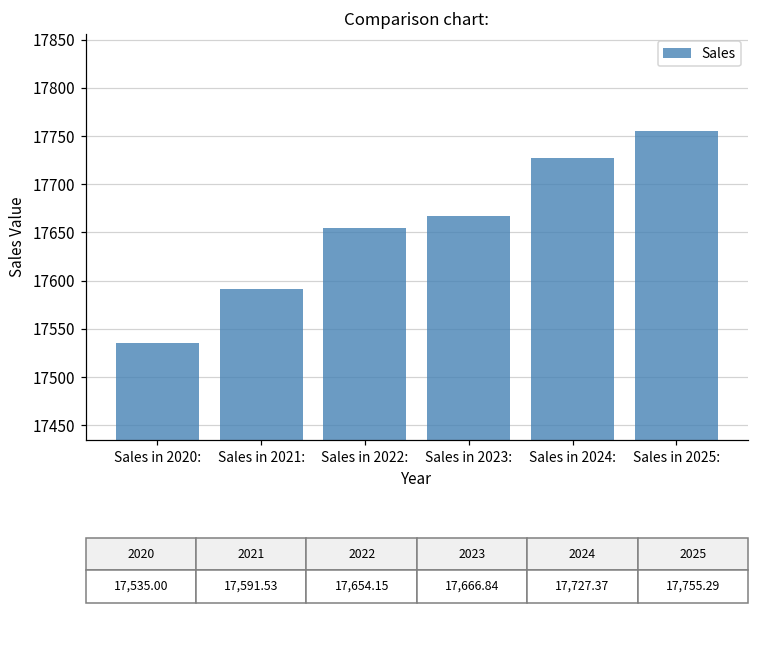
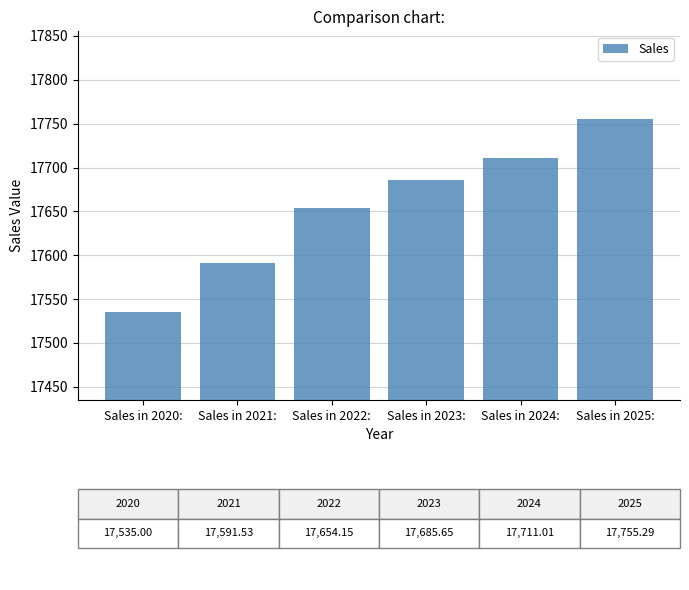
  {
-   "Sales in 2023:": "17,666.84",
-   "Sales in 2024:": "17,727.37"
+   "Sales in 2023:": "17,685.65",
+   "Sales in 2024:": "17,711.01"
  }
